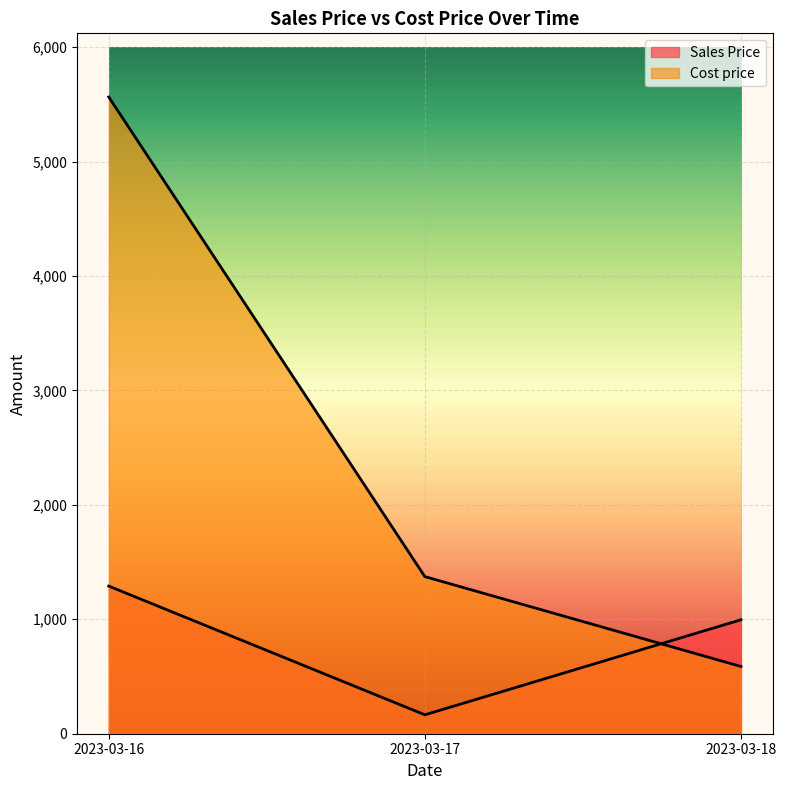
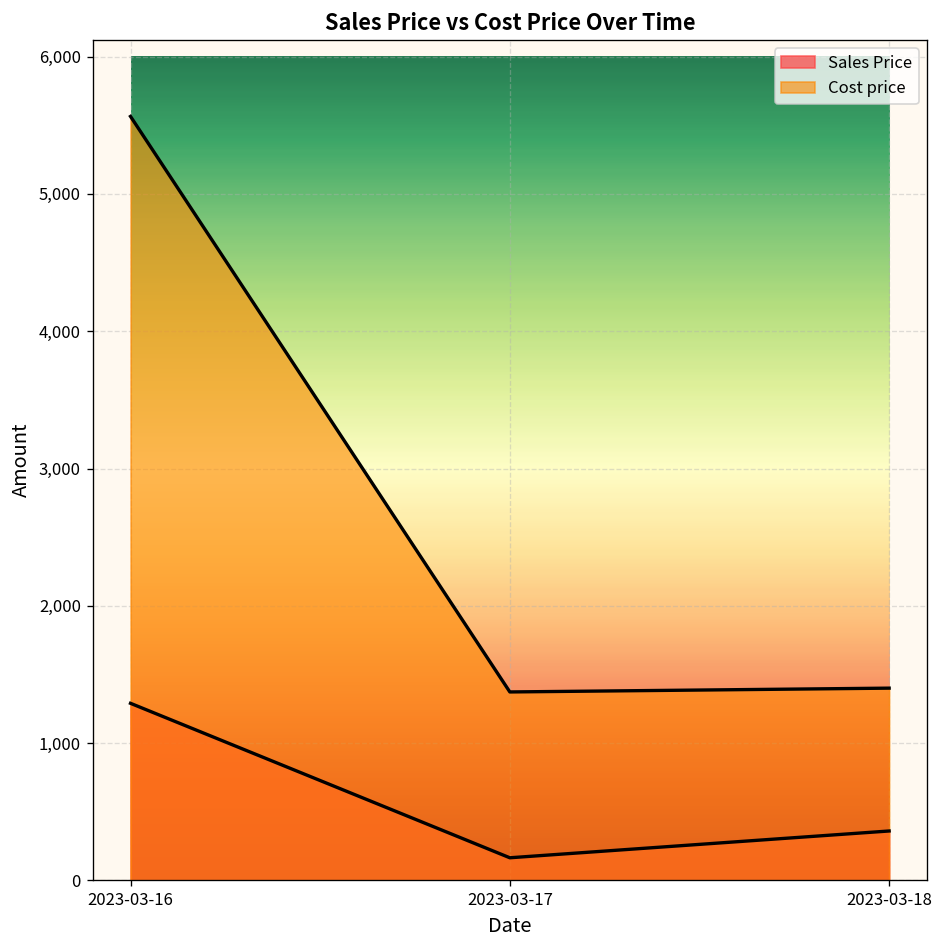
  {
    "Sales Price": {
      "2023-03-16": "1,290",
      "2023-03-17": "170",
-     "2023-03-18": "1,000"
+     "2023-03-18": "360"
    },
    "Cost price": {
      "2023-03-16": "5,560",
      "2023-03-17": "1,370",
-     "2023-03-18": "590"
+     "2023-03-18": "1,400"
    }
  }
